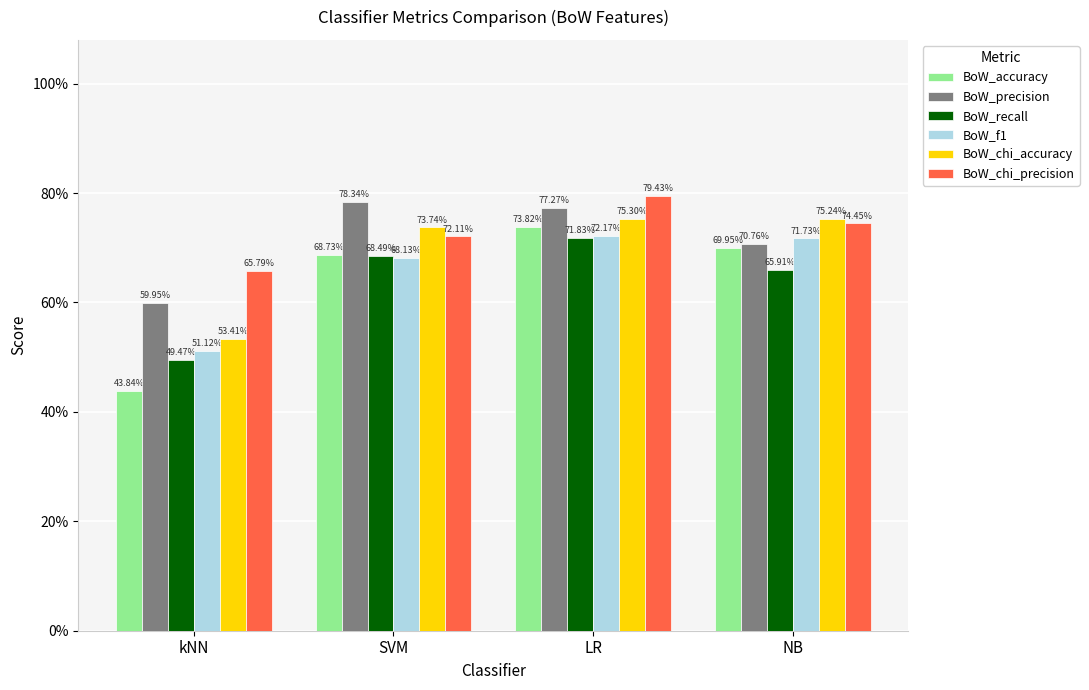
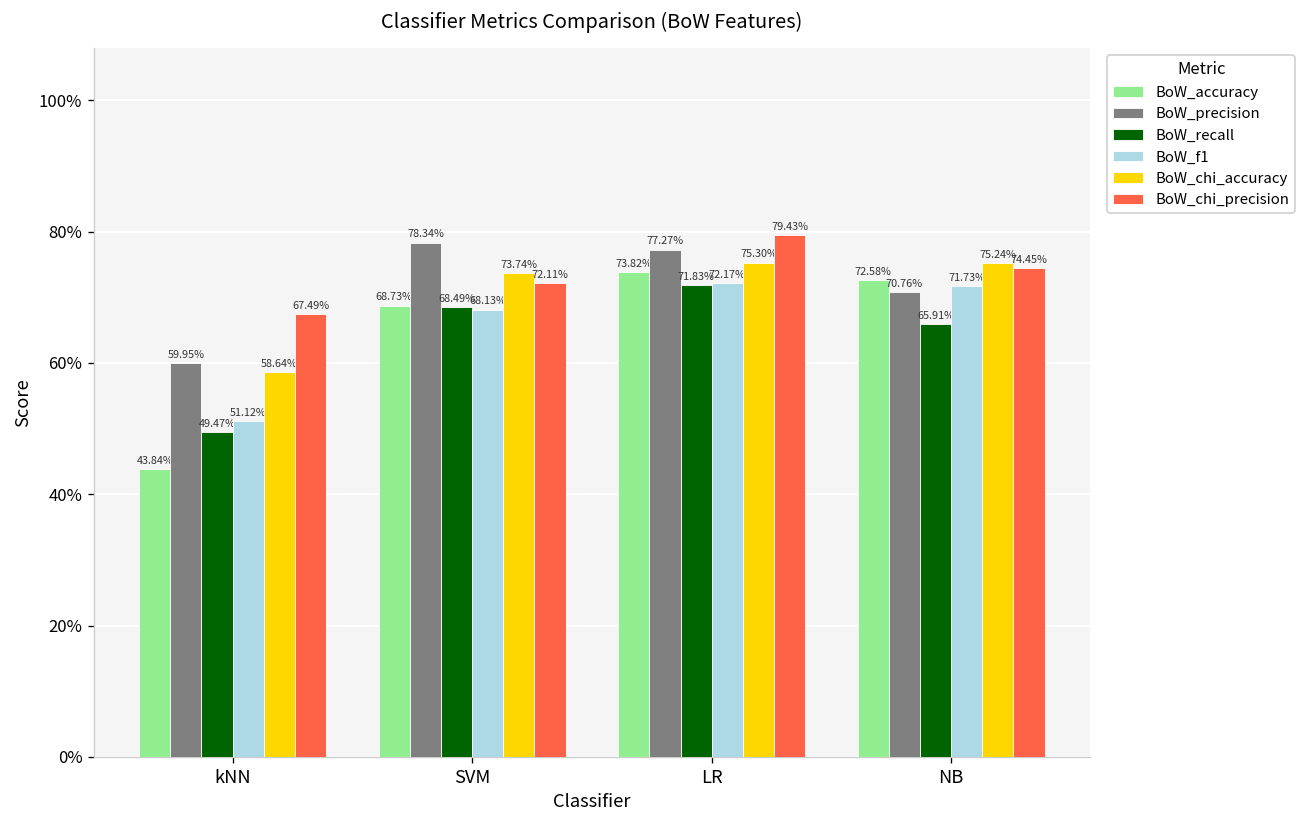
  {
    "BoW_accuracy": {
      "kNN": "43.84%",
      "SVM": "68.73%",
      "LR": "73.82%",
-     "NB": "69.95%"
+     "NB": "72.58%"
    },
    "BoW_precision": {
      "kNN": "59.95%",
      "SVM": "78.34%",
      "LR": "77.27%",
      "NB": "70.76%"
    },
    "BoW_recall": {
      "kNN": "49.47%",
      "SVM": "68.49%",
      "LR": "71.83%",
      "NB": "65.91%"
    },
    "BoW_f1": {
      "kNN": "51.12%",
      "SVM": "68.13%",
      "LR": "72.17%",
      "NB": "71.73%"
    },
    "BoW_chi_accuracy": {
-     "kNN": "53.41%",
+     "kNN": "58.64%",
      "SVM": "73.74%",
      "LR": "75.30%",
      "NB": "75.24%"
    },
    "BoW_chi_precision": {
-     "kNN": "65.79%",
+     "kNN": "67.49%",
      "SVM": "72.11%",
      "LR": "79.43%",
      "NB": "74.45%"
    }
  }
